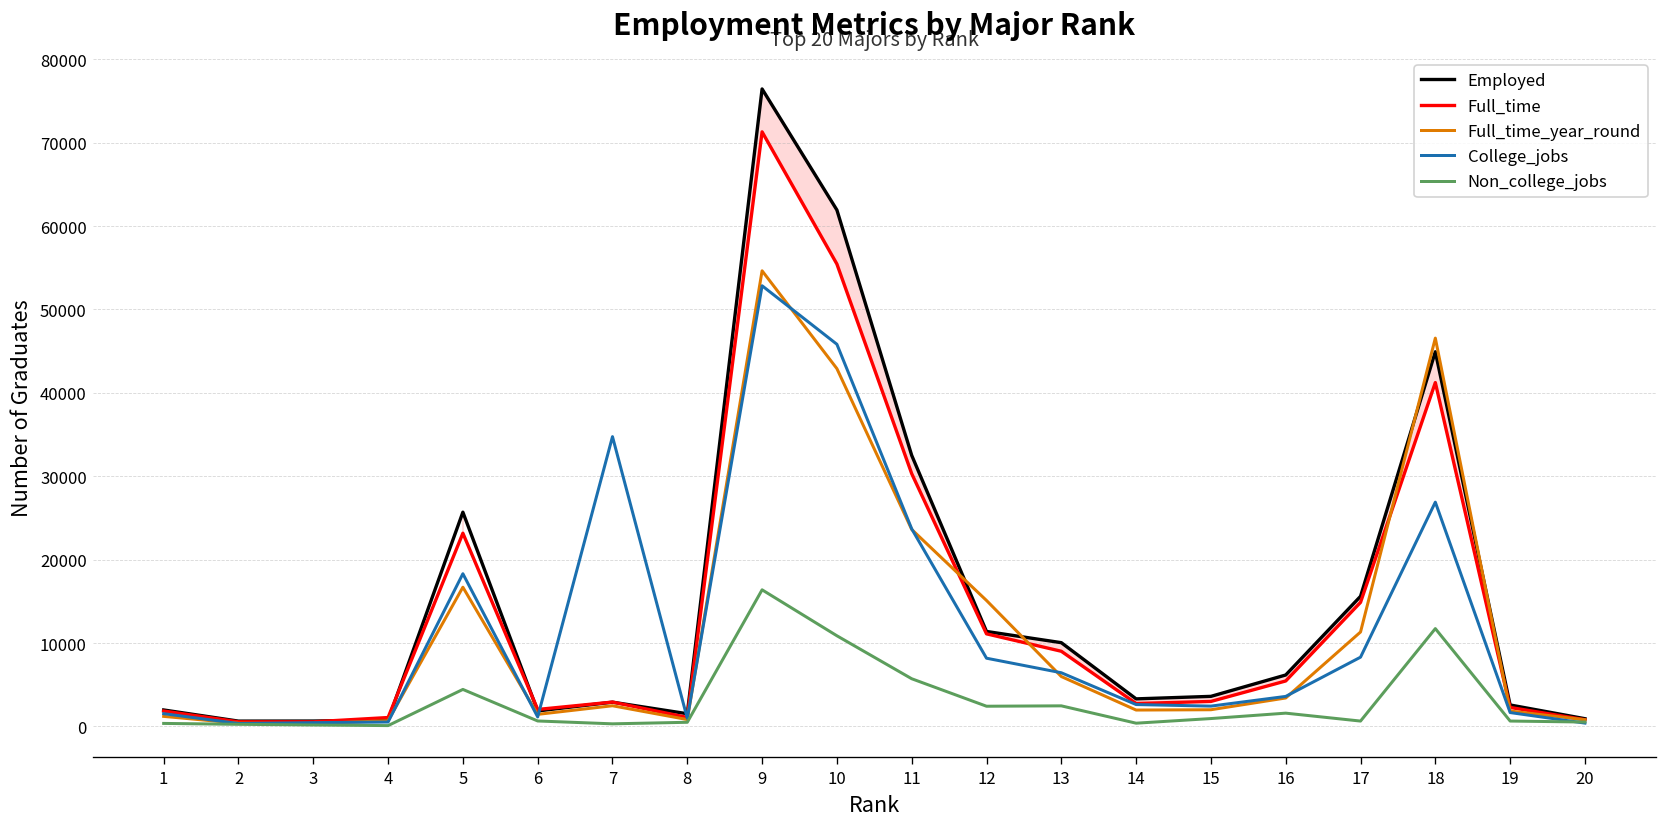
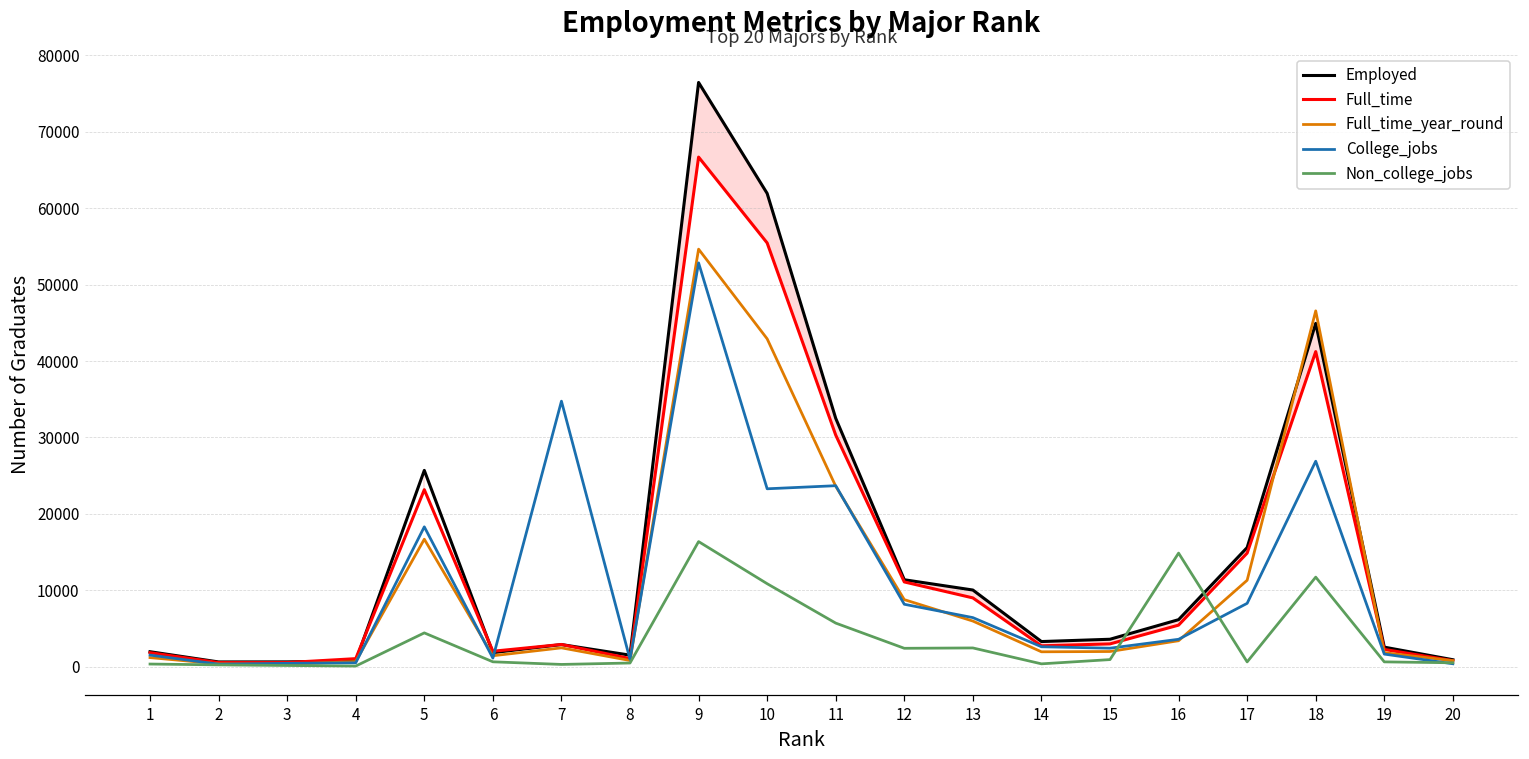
  {
    "Employed": {
      "5": 26000,
      "8": 2000,
      "9": 76000,
      "10": 62000,
      "11": 33000,
      "13": 10000,
      "14": 3000,
      "15": 4000,
      "16": 6000,
      "17": 16000,
      "18": 45000
    },
    "Full_time": {
      "5": 23000,
-     "9": 71000,
+     "9": 67000,
      "10": 55000,
      "11": 30000,
      "13": 9000,
      "15": 3000,
      "16": 5000,
      "17": 15000,
      "18": 41000
    },
    "Full_time_year_round": {
      "5": 17000,
      "7": 2000,
      "9": 55000,
      "10": 43000,
-     "12": 15000,
+     "12": 9000,
      "13": 6000,
      "14": 2000,
      "15": 2000,
      "17": 11000,
      "18": 47000
    },
    "College_jobs": {
      "5": 18000,
      "7": 35000,
      "9": 53000,
-     "10": 46000,
+     "10": 23000,
      "12": 8000,
      "13": 6000,
      "15": 2000,
      "17": 8000,
      "18": 27000
    },
    "Non_college_jobs": {
      "1": 0,
      "4": 0,
      "5": 4000,
      "6": 1000,
      "7": 0,
      "9": 16000,
      "10": 11000,
      "11": 6000,
      "12": 2000,
      "13": 2000,
      "14": 0,
      "15": 1000,
-     "16": 2000,
+     "16": 15000,
      "17": 1000,
      "18": 12000,
      "19": 1000
    }
  }
